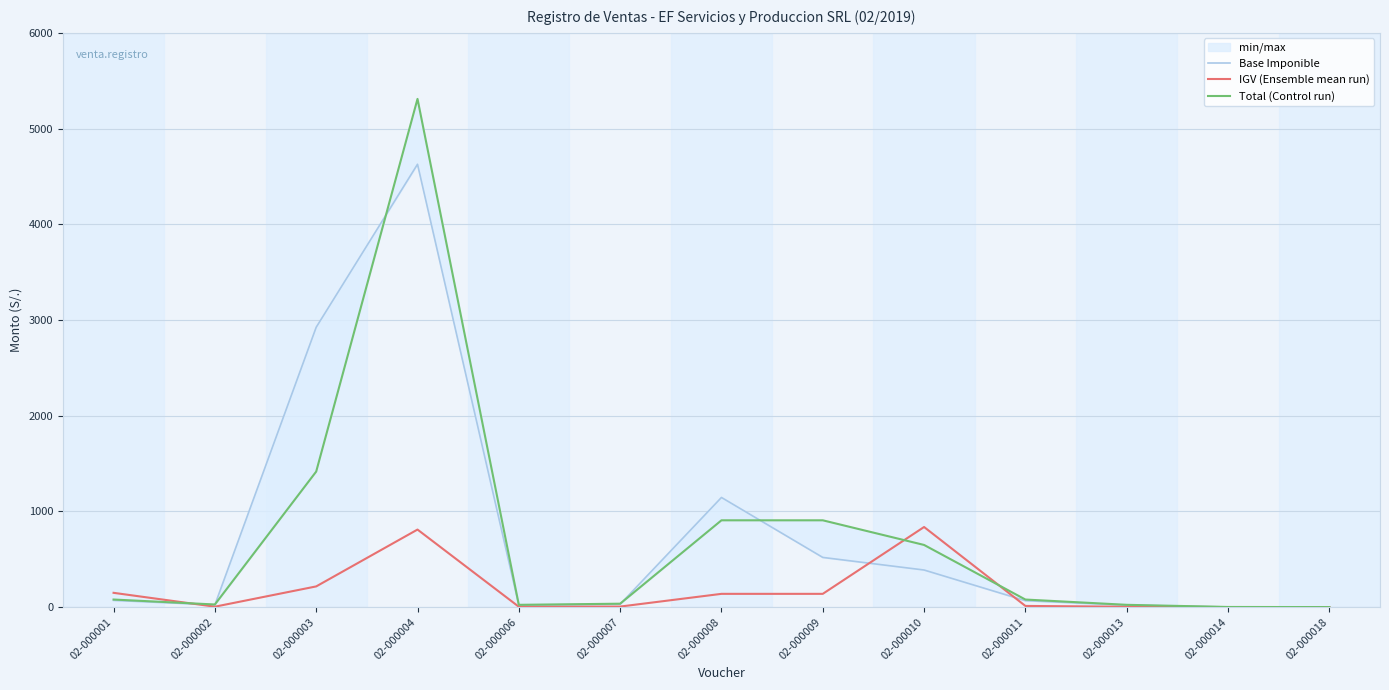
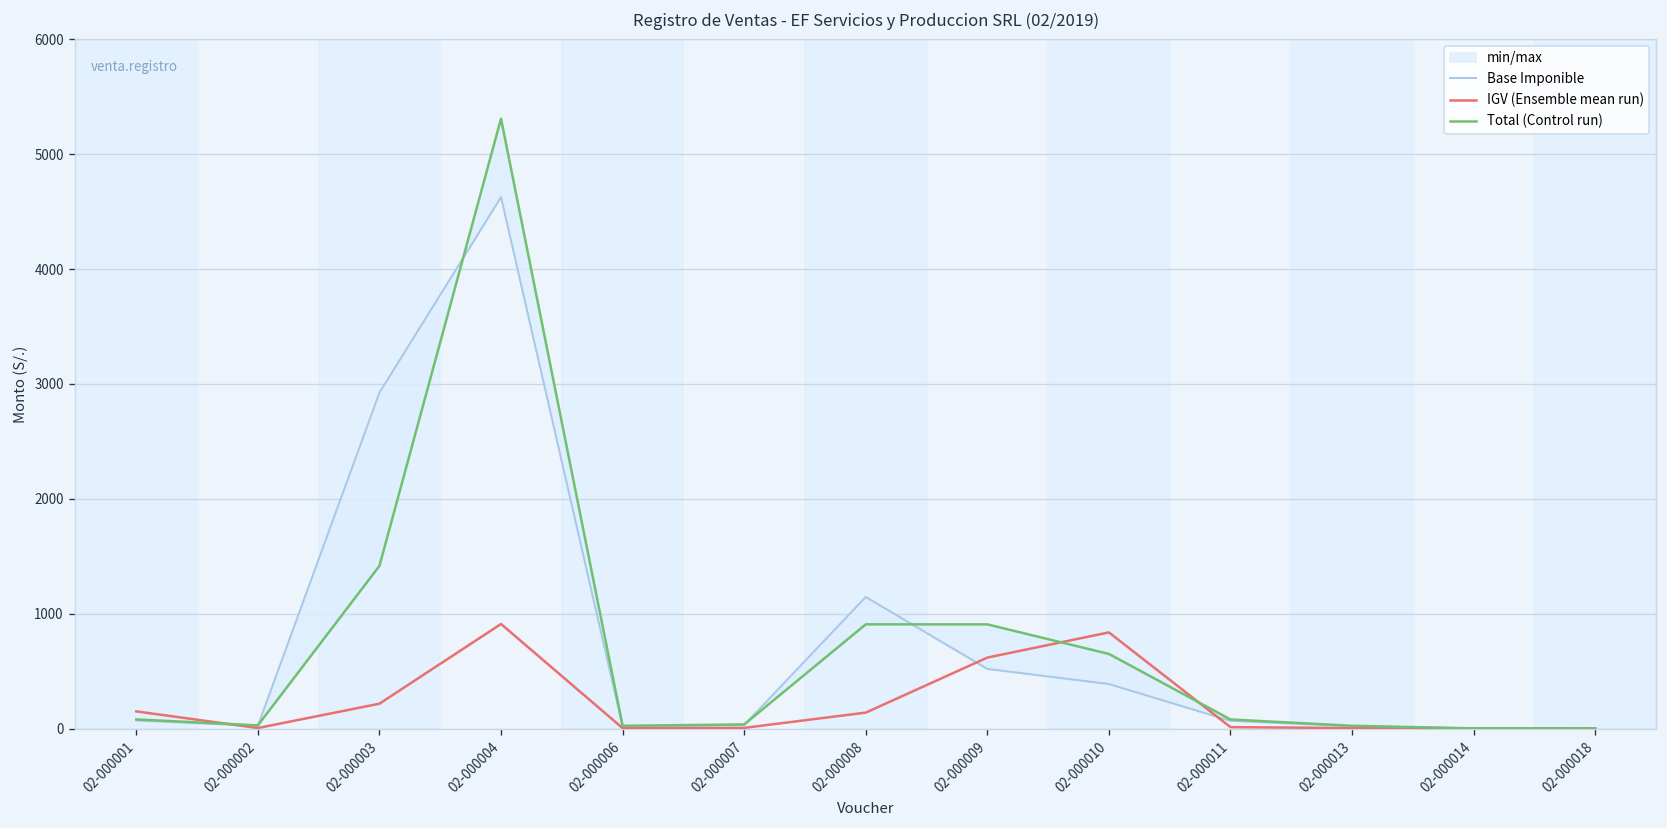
  {
    "Base Imponible": {
      "02-000004": 4600,
      "02-000009": 500,
      "02-000010": 400
    },
    "IGV (Ensemble mean run)": {
      "02-000001": 100,
      "02-000003": 200,
-     "02-000004": 800,
+     "02-000004": 900,
      "02-000008": 100,
-     "02-000009": 100,
+     "02-000009": 600,
      "02-000010": 800,
      "02-000011": 0
    },
    "Total (Control run)": {
      "02-000003": 1400,
      "02-000008": 900
    }
  }
